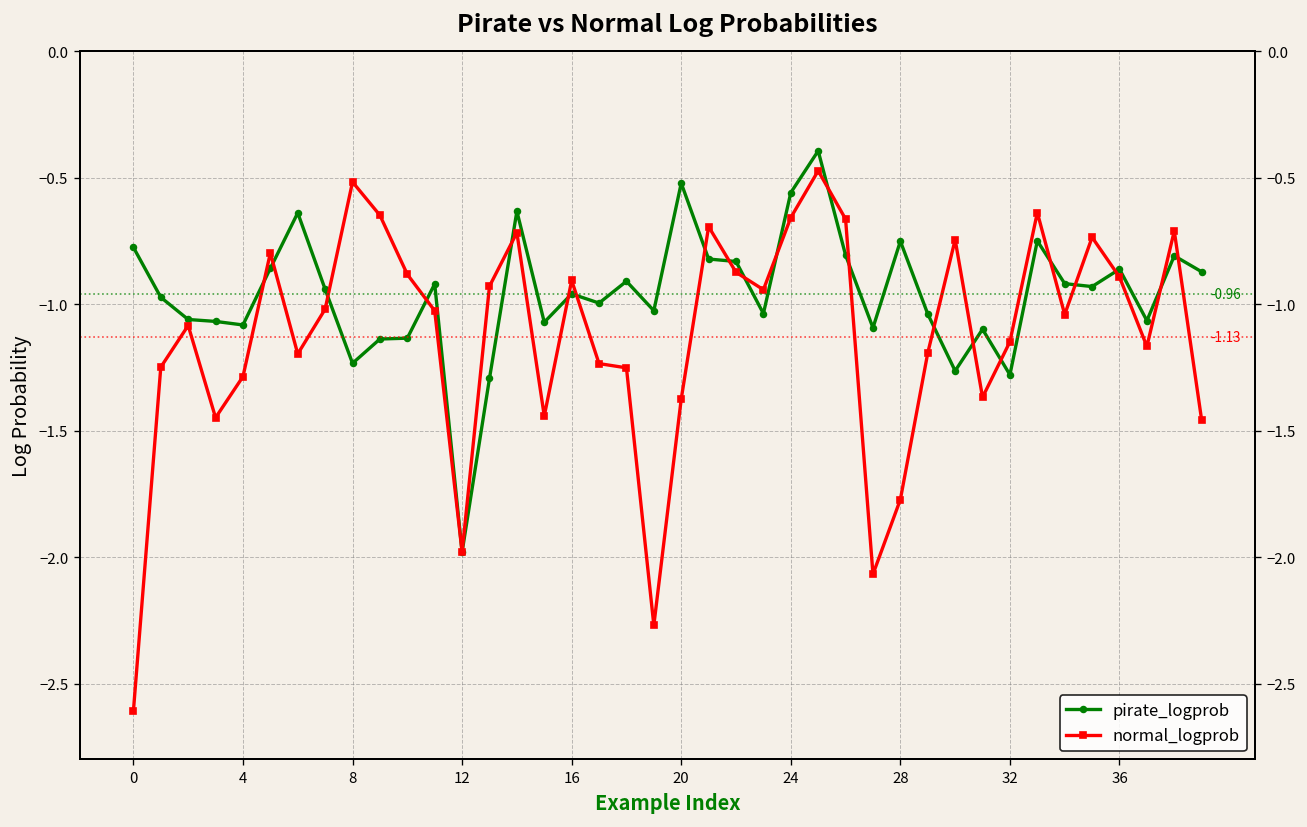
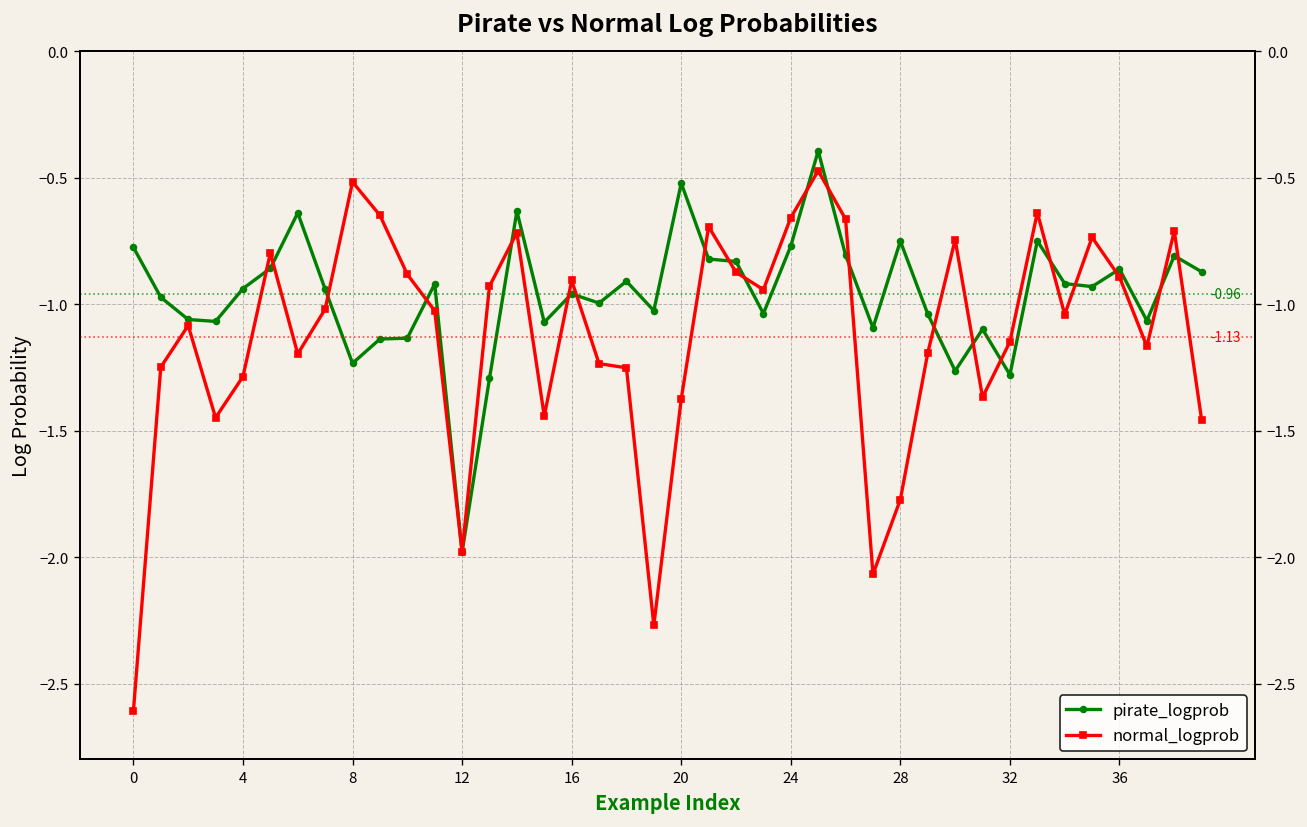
  {
    "pirate_logprob": {
      "0": -0.77,
-     "4": -1.08,
+     "4": -0.94,
      "8": -1.23,
      "16": -0.96,
      "20": -0.52,
-     "24": -0.56,
+     "24": -0.77,
      "28": -0.75,
      "32": -1.28,
      "36": -0.86
    },
    "normal_logprob": {
      "0": -2.61,
      "4": -1.29,
      "8": -0.52,
      "16": -0.91,
      "20": -1.37,
      "24": -0.66,
      "28": -1.77,
      "32": -1.15,
      "36": -0.89
    }
  }
